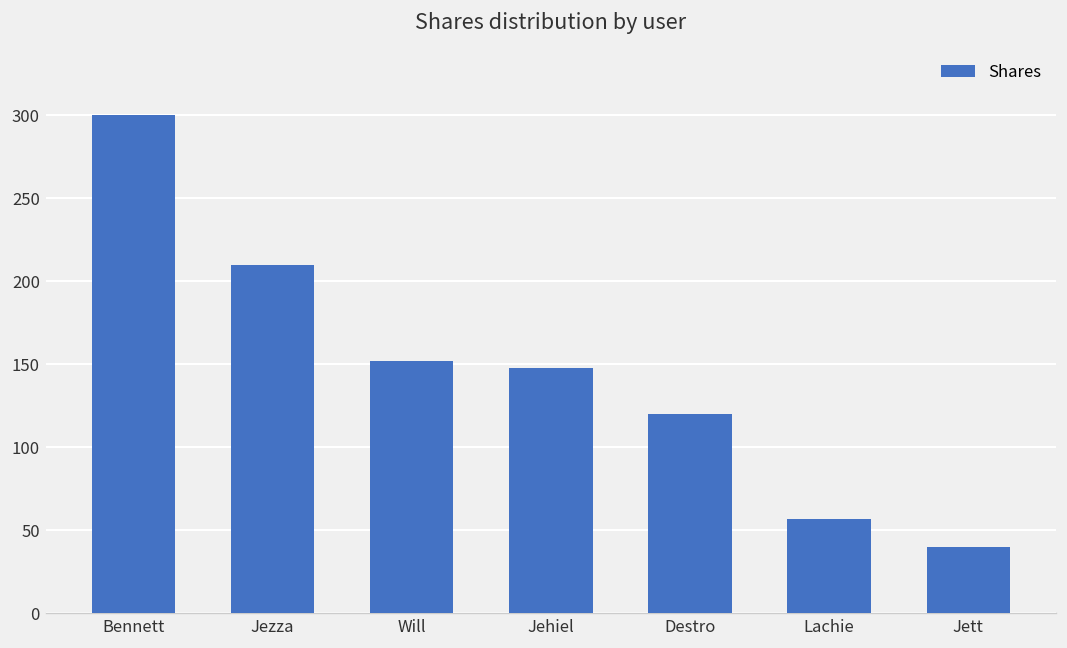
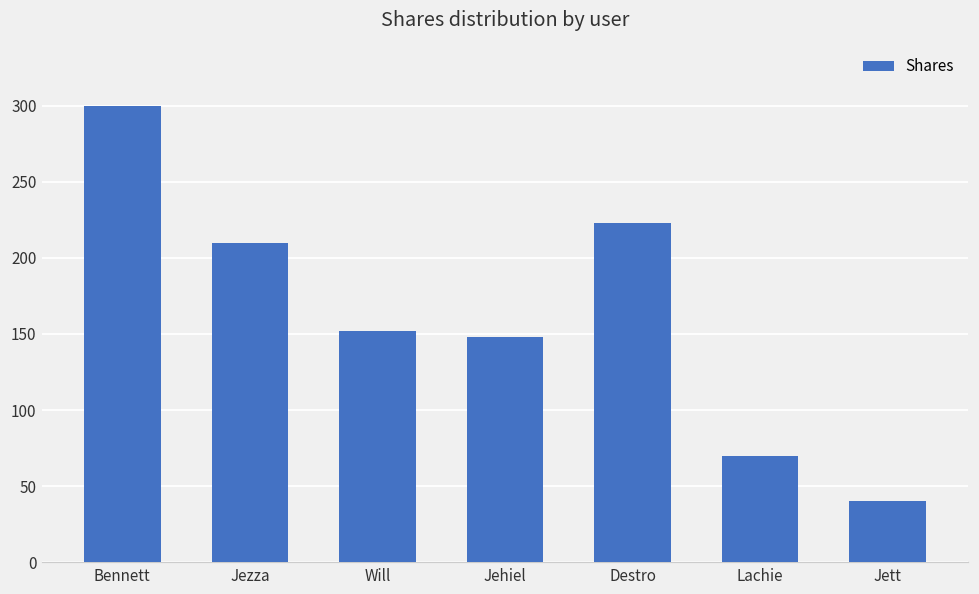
  {
    "Bennett": 300,
    "Jezza": 210,
    "Will": 152,
    "Jehiel": 148,
-   "Destro": 120,
-   "Lachie": 57,
+   "Destro": 223,
+   "Lachie": 70,
    "Jett": 40
  }
